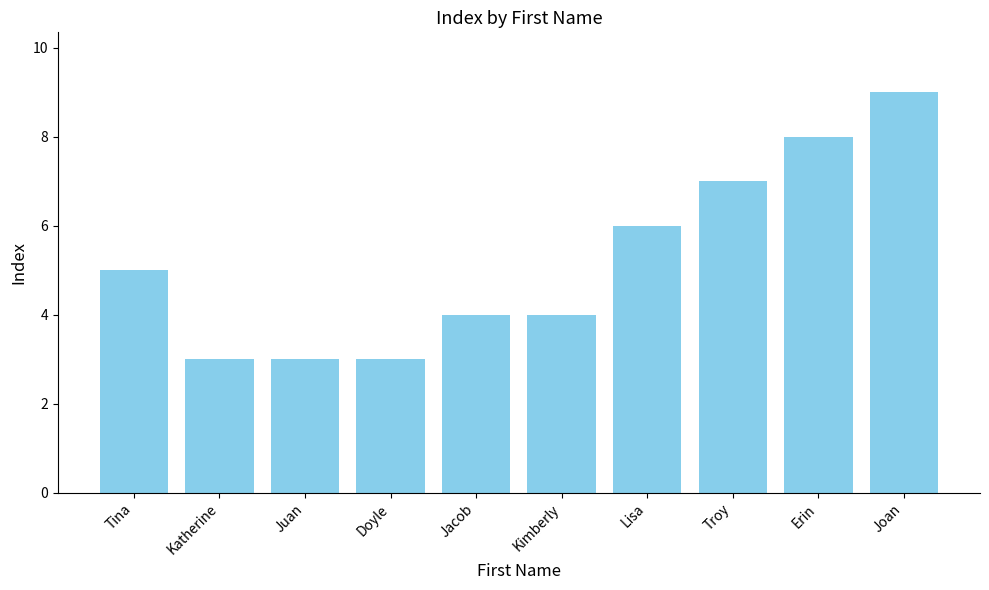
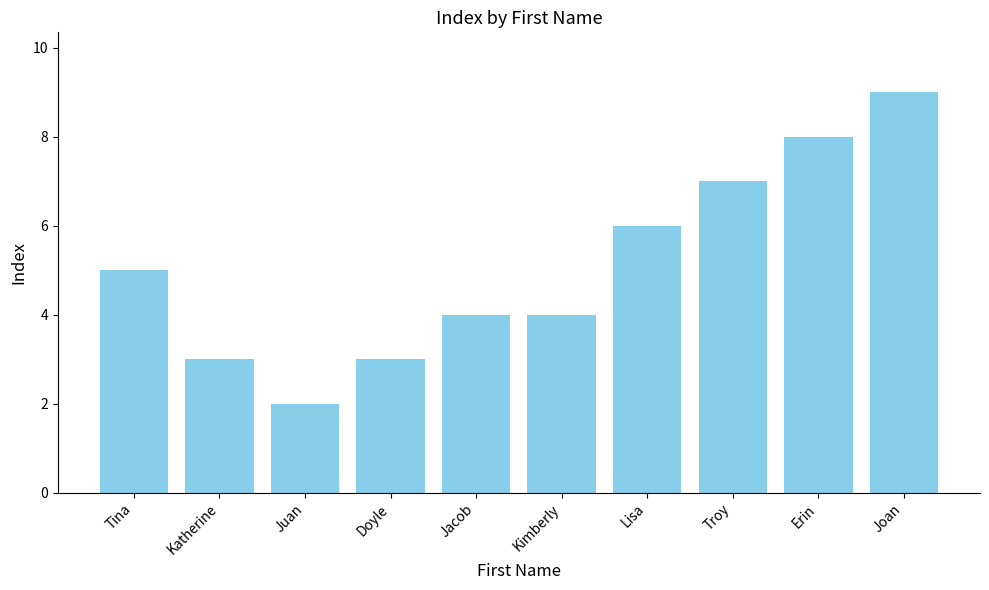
  {
    "Tina": 5,
    "Katherine": 3,
-   "Juan": 3,
+   "Juan": 2,
    "Doyle": 3,
    "Jacob": 4,
    "Kimberly": 4,
    "Lisa": 6,
    "Troy": 7,
    "Erin": 8,
    "Joan": 9
  }
